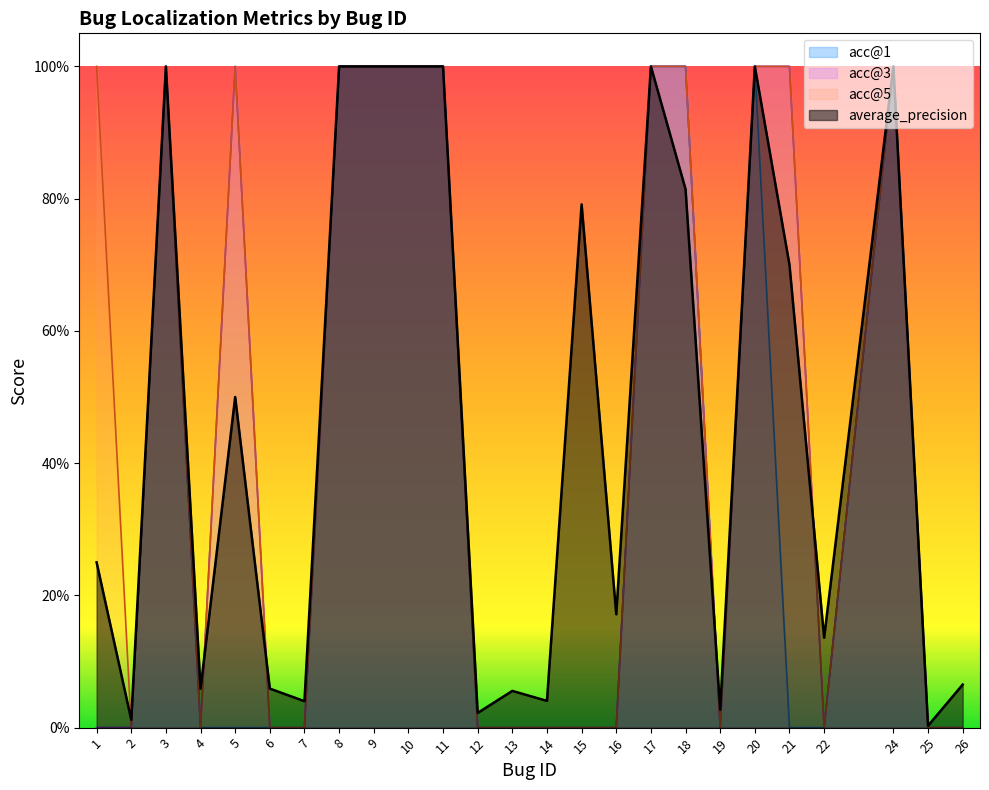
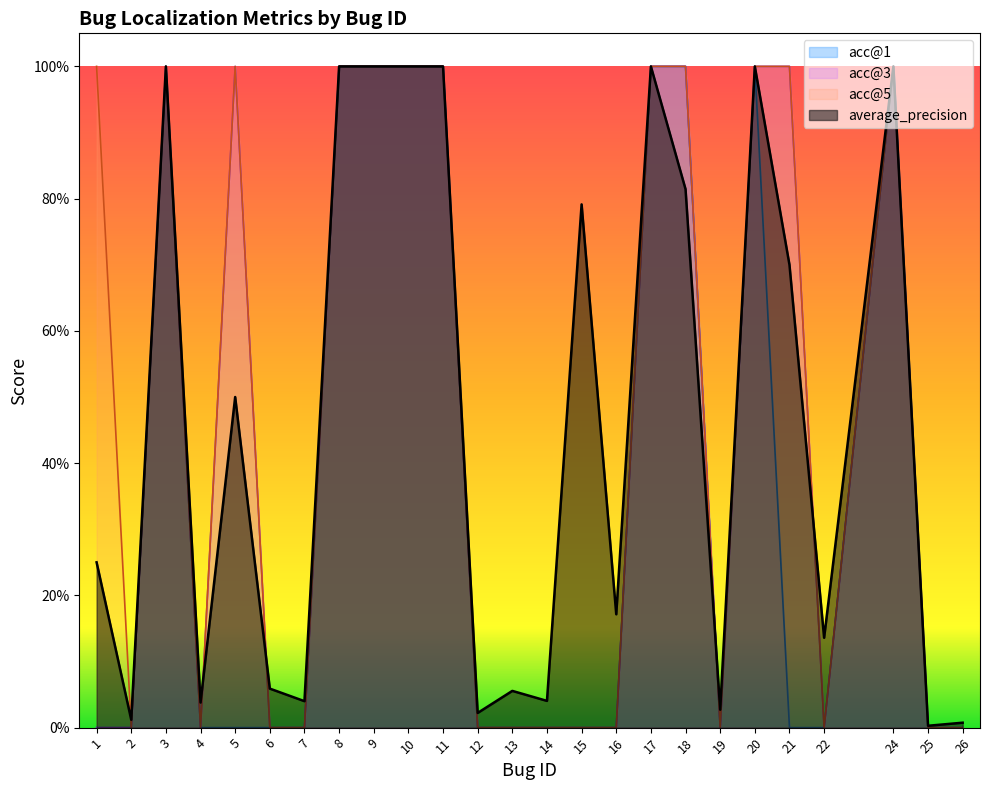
  {
    "acc@1": {
      "5": "0%",
      "21": "0%"
    },
    "acc@5": {
      "1": "100%"
    },
    "average_precision": {
      "1": "25%",
      "2": "1%",
-     "4": "6%",
+     "4": "4%",
      "5": "50%",
      "6": "6%",
      "7": "4%",
      "12": "2%",
      "13": "6%",
      "14": "4%",
      "15": "79%",
      "16": "17%",
      "18": "81%",
      "19": "3%",
      "21": "70%",
      "22": "14%",
-     "26": "7%"
+     "26": "1%"
    }
  }
